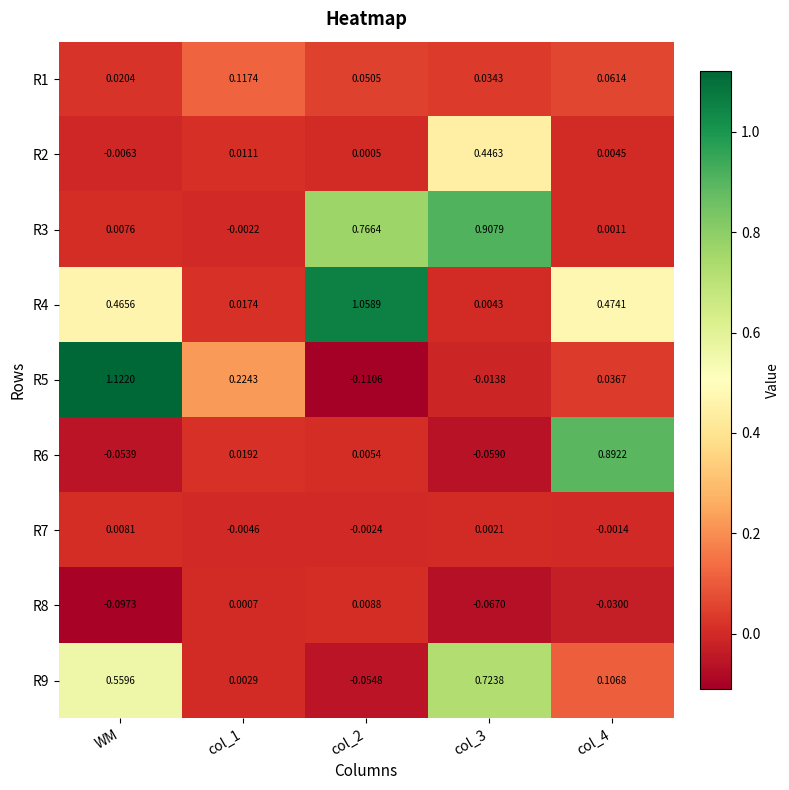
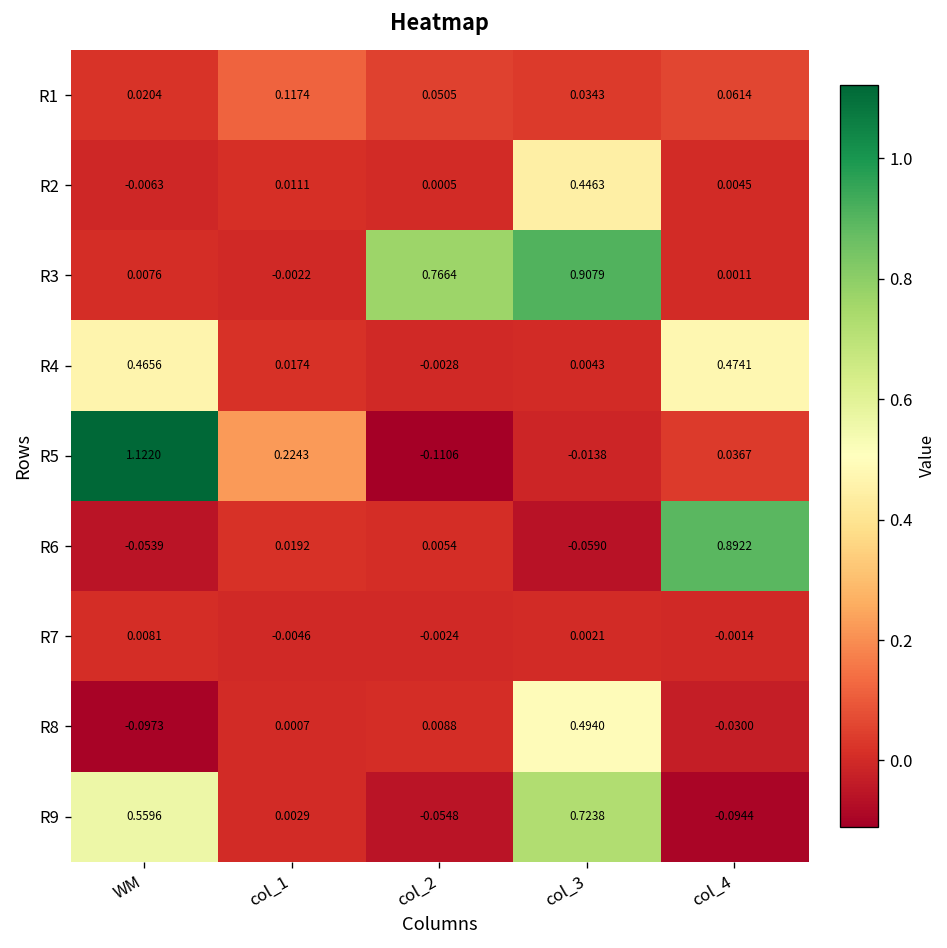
  {
    "R1": {
      "WM": 0.0204,
      "col_1": 0.1174,
      "col_2": 0.0505,
      "col_3": 0.0343,
      "col_4": 0.0614
    },
    "R2": {
      "WM": -0.0063,
      "col_1": 0.0111,
      "col_2": 0.0005,
      "col_3": 0.4463,
      "col_4": 0.0045
    },
    "R3": {
      "WM": 0.0076,
      "col_1": -0.0022,
      "col_2": 0.7664,
      "col_3": 0.9079,
      "col_4": 0.0011
    },
    "R4": {
      "WM": 0.4656,
      "col_1": 0.0174,
-     "col_2": 1.0589,
+     "col_2": -0.0028,
      "col_3": 0.0043,
      "col_4": 0.4741
    },
    "R5": {
      "WM": 1.1220,
      "col_1": 0.2243,
      "col_2": -0.1106,
      "col_3": -0.0138,
      "col_4": 0.0367
    },
    "R6": {
      "WM": -0.0539,
      "col_1": 0.0192,
      "col_2": 0.0054,
      "col_3": -0.0590,
      "col_4": 0.8922
    },
    "R7": {
      "WM": 0.0081,
      "col_1": -0.0046,
      "col_2": -0.0024,
      "col_3": 0.0021,
      "col_4": -0.0014
    },
    "R8": {
      "WM": -0.0973,
      "col_1": 0.0007,
      "col_2": 0.0088,
-     "col_3": -0.0670,
+     "col_3": 0.4940,
      "col_4": -0.0300
    },
    "R9": {
      "WM": 0.5596,
      "col_1": 0.0029,
      "col_2": -0.0548,
      "col_3": 0.7238,
-     "col_4": 0.1068
+     "col_4": -0.0944
    }
  }
